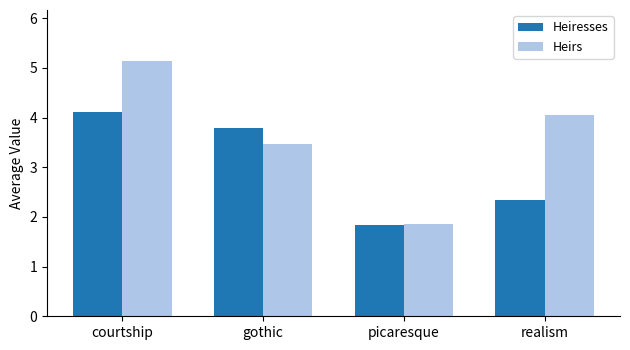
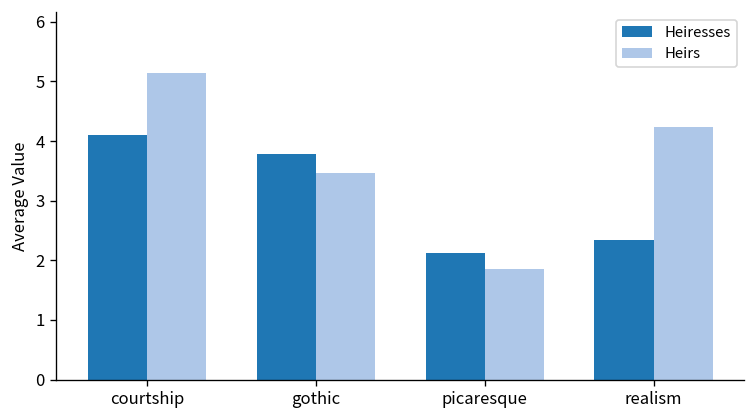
  {
    "Heiresses": {
      "courtship": 4.1,
      "gothic": 3.8,
-     "picaresque": 1.8,
+     "picaresque": 2.1,
      "realism": 2.3
    },
    "Heirs": {
      "courtship": 5.1,
      "gothic": 3.5,
      "picaresque": 1.9,
-     "realism": 4.0
+     "realism": 4.2
    }
  }
